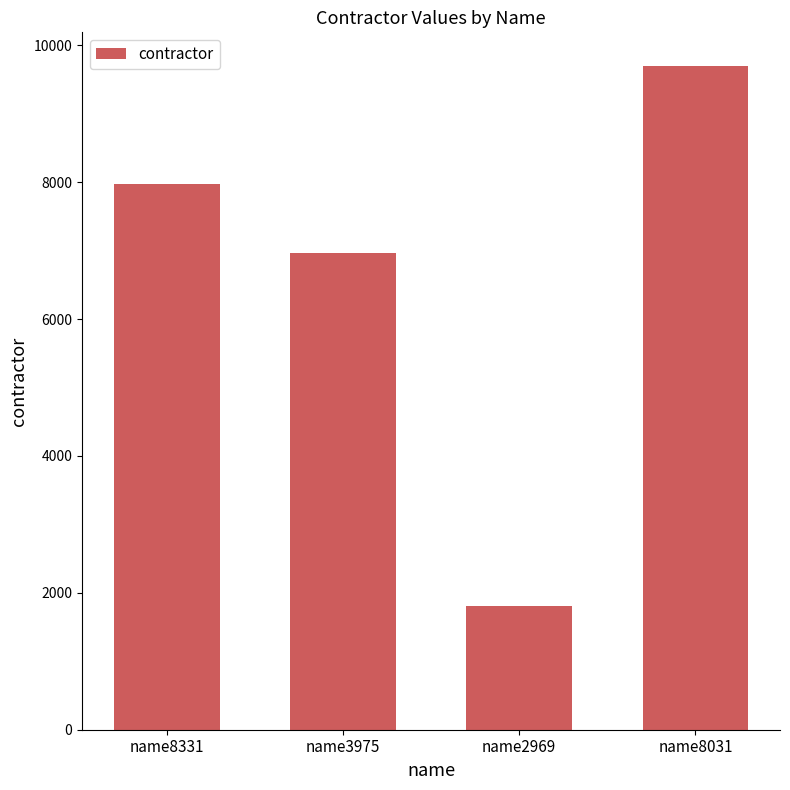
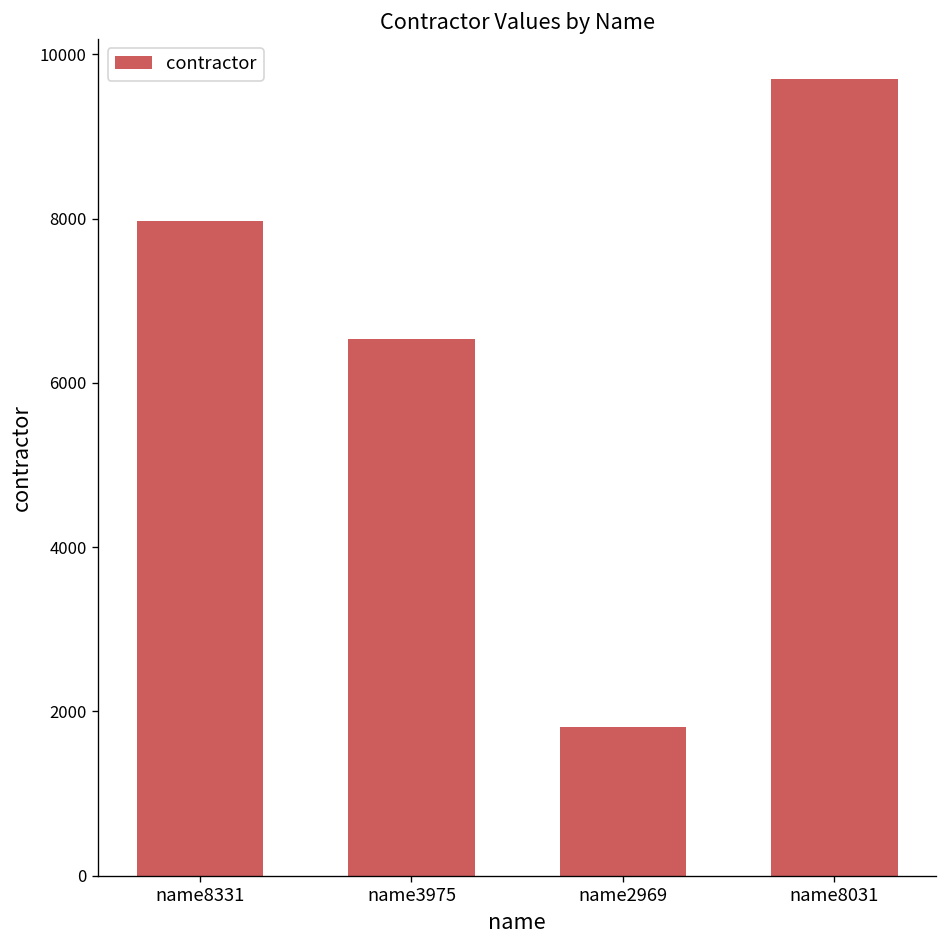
  {
    "name8331": 8000,
-   "name3975": 7000,
+   "name3975": 6500,
    "name2969": 1800,
    "name8031": 9700
  }
